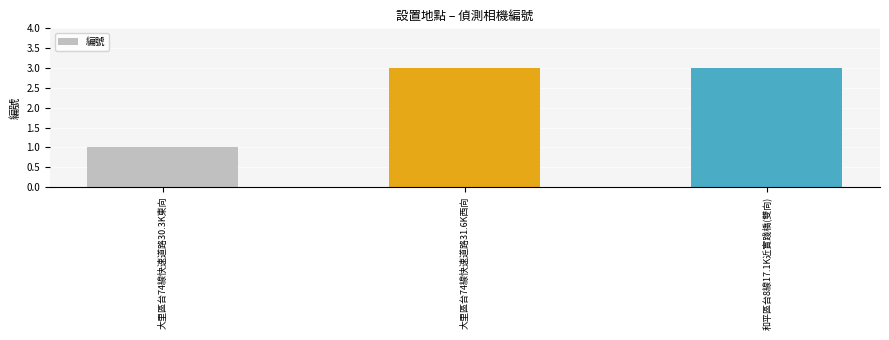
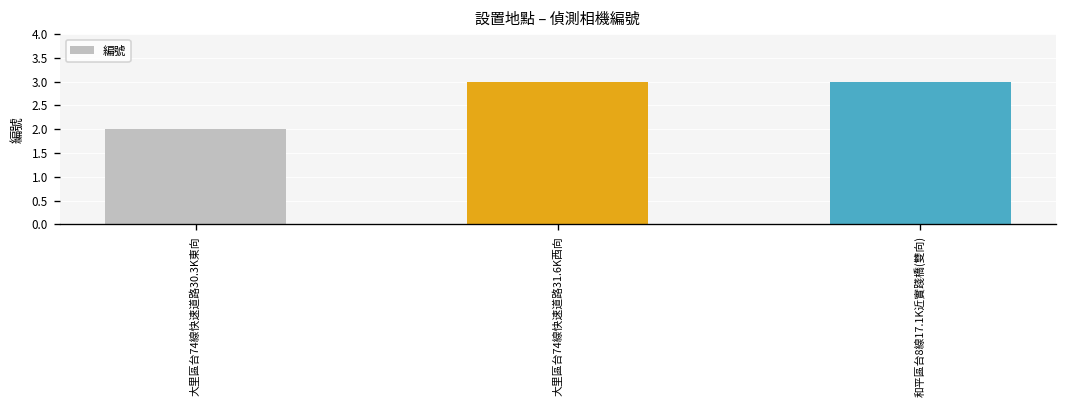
  {
-   "大里區台74線快速道路30.3K東向": 1,
+   "大里區台74線快速道路30.3K東向": 2,
    "大里區台74線快速道路31.6K西向": 3,
    "和平區台8線17.1K近實踐橋(雙向)": 3
  }
